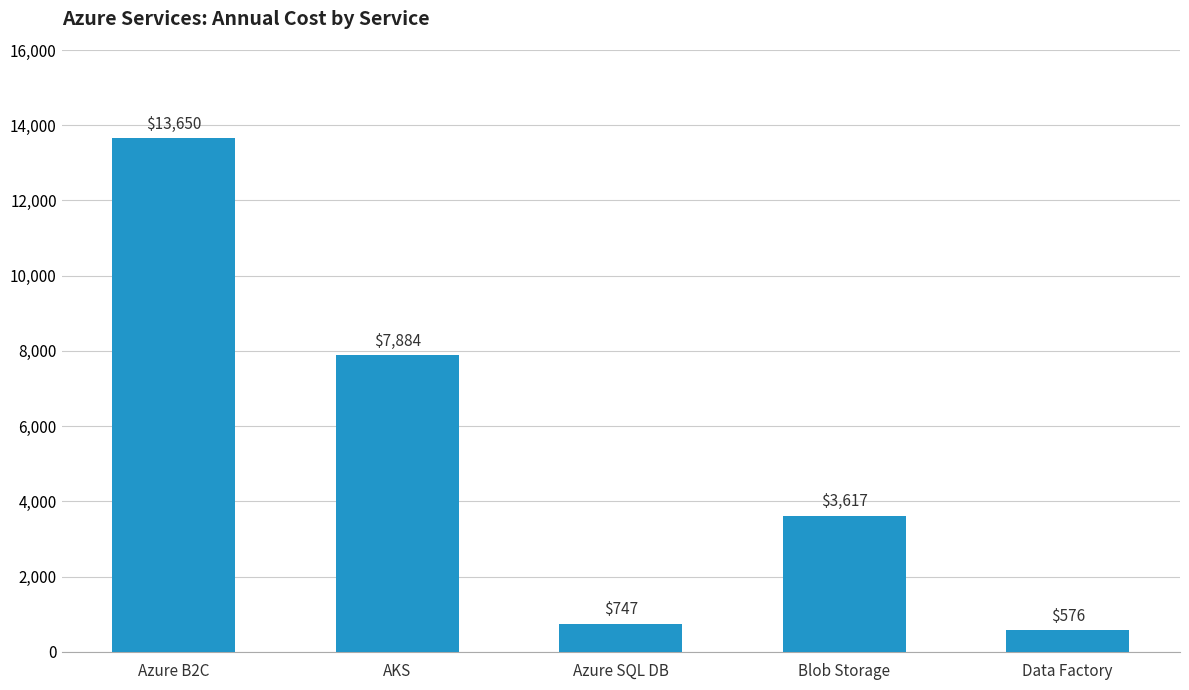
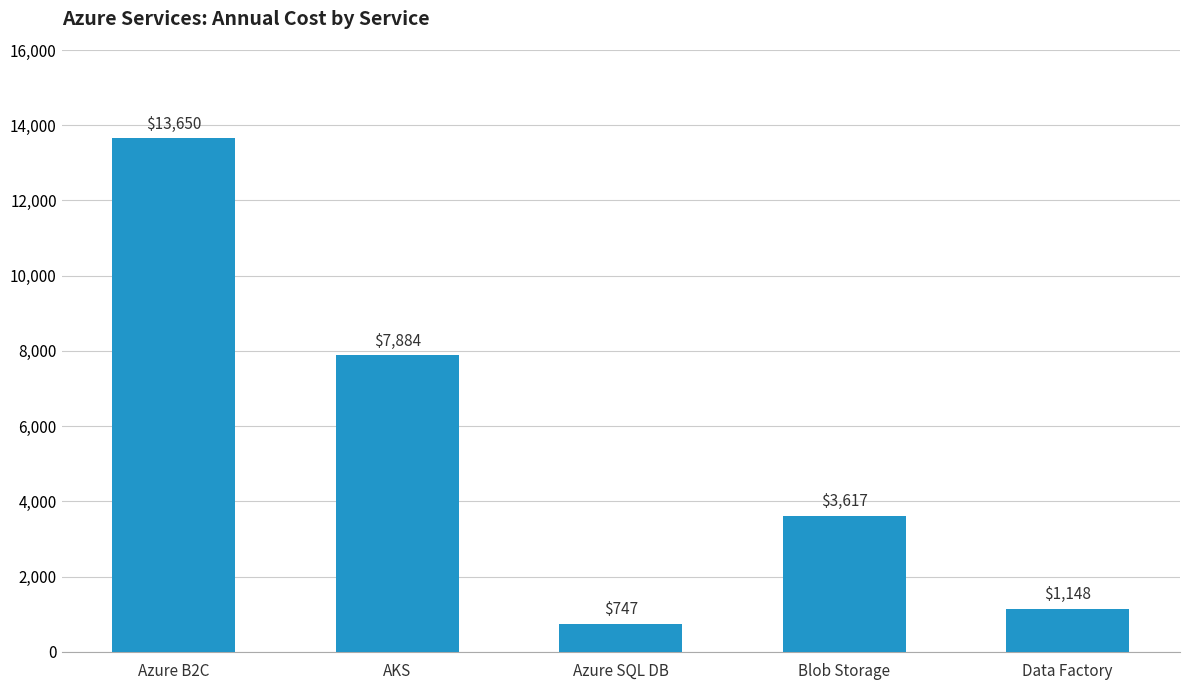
  {
    "Azure B2C": "$13,650",
    "AKS": "$7,884",
    "Azure SQL DB": "$747",
    "Blob Storage": "$3,617",
-   "Data Factory": "$576"
+   "Data Factory": "$1,148"
  }
